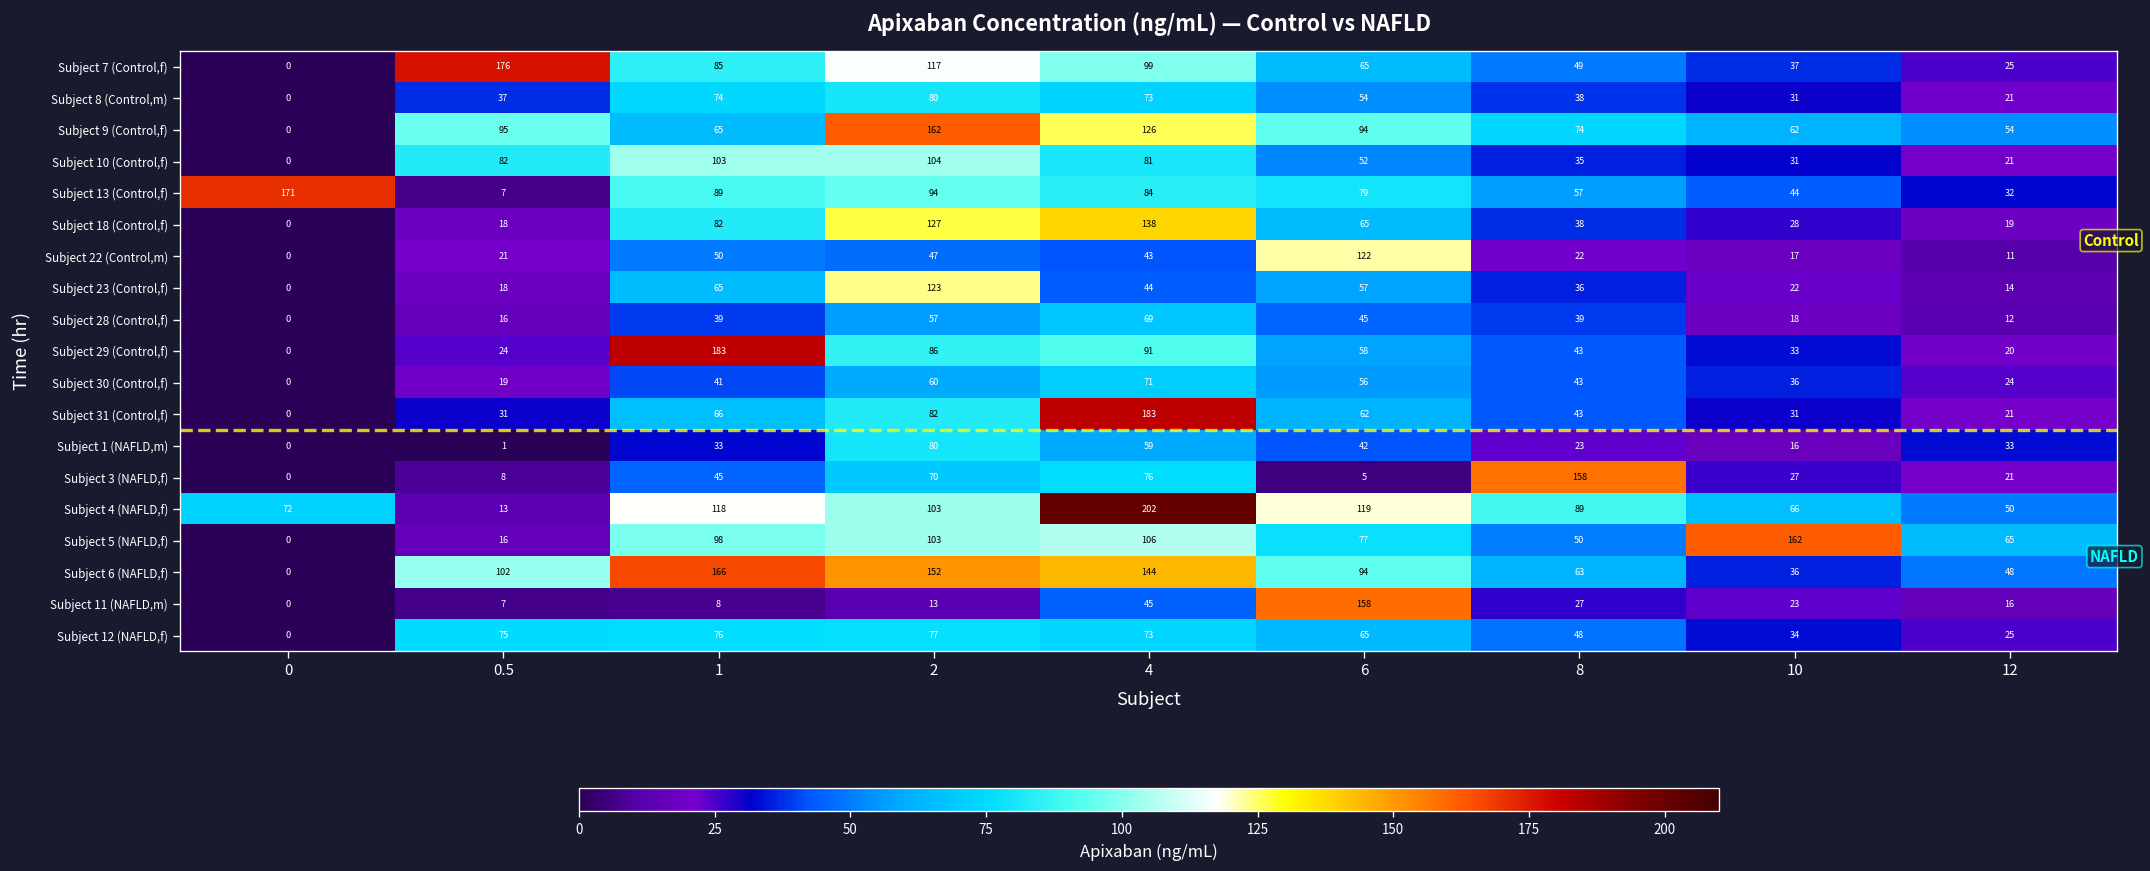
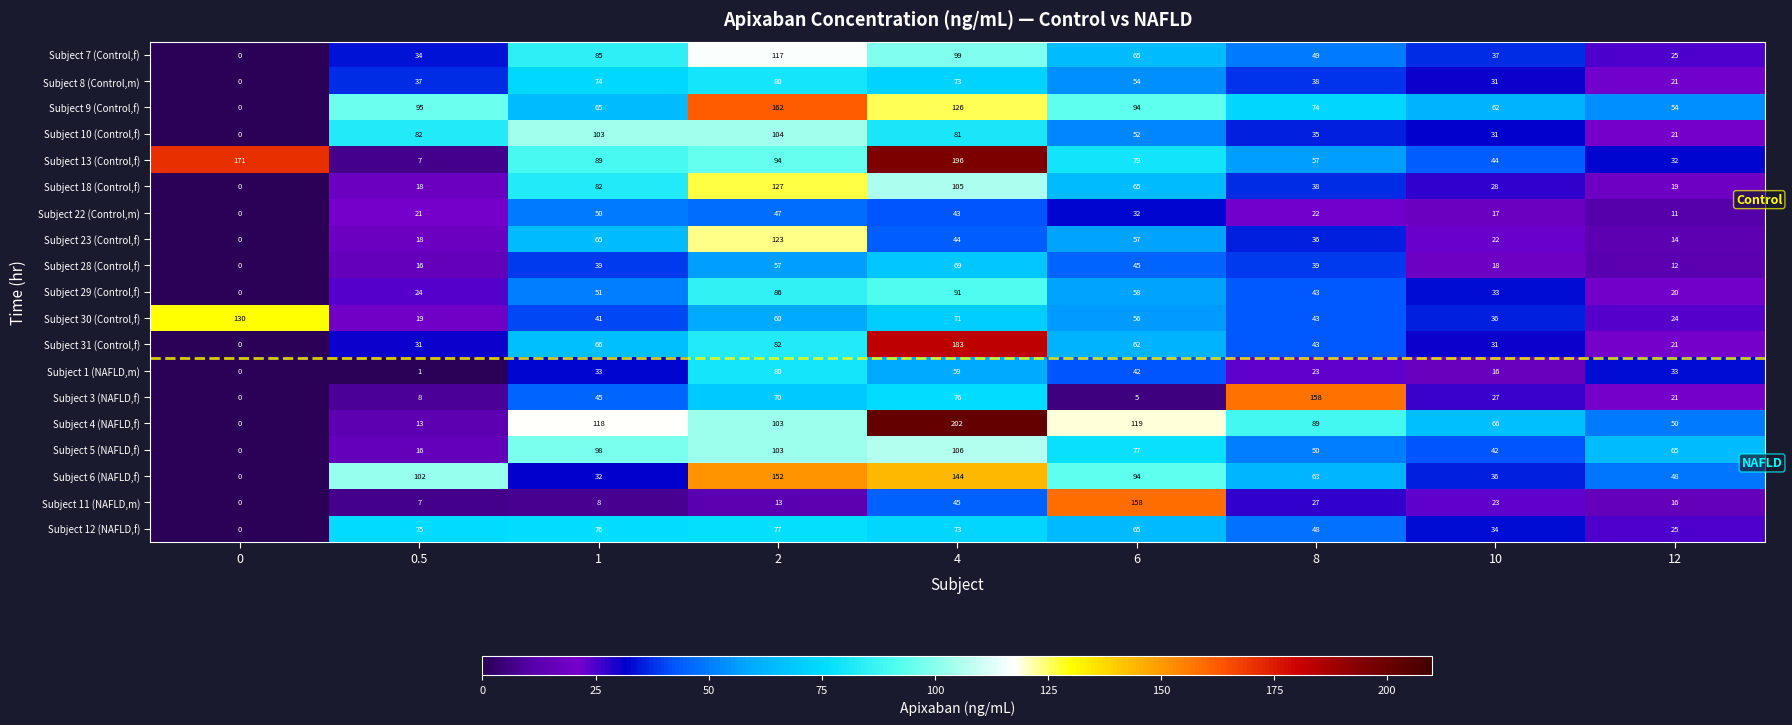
  {
    "Subject 7 (Control,f)": {
      "0": 0,
-     "0.5": 176,
+     "0.5": 34,
      "1": 85,
      "2": 117,
      "4": 99,
      "6": 65,
      "8": 49,
      "10": 37,
      "12": 25
    },
    "Subject 8 (Control,m)": {
      "0": 0,
      "0.5": 37,
      "1": 74,
      "2": 80,
      "4": 73,
      "6": 54,
      "8": 38,
      "10": 31,
      "12": 21
    },
    "Subject 9 (Control,f)": {
      "0": 0,
      "0.5": 95,
      "1": 65,
      "2": 162,
      "4": 126,
      "6": 94,
      "8": 74,
      "10": 62,
      "12": 54
    },
    "Subject 10 (Control,f)": {
      "0": 0,
      "0.5": 82,
      "1": 103,
      "2": 104,
      "4": 81,
      "6": 52,
      "8": 35,
      "10": 31,
      "12": 21
    },
    "Subject 13 (Control,f)": {
      "0": 171,
      "0.5": 7,
      "1": 89,
      "2": 94,
-     "4": 84,
+     "4": 196,
      "6": 79,
      "8": 57,
      "10": 44,
      "12": 32
    },
    "Subject 18 (Control,f)": {
      "0": 0,
      "0.5": 18,
      "1": 82,
      "2": 127,
-     "4": 138,
+     "4": 105,
      "6": 65,
      "8": 38,
      "10": 28,
      "12": 19
    },
    "Subject 22 (Control,m)": {
      "0": 0,
      "0.5": 21,
      "1": 50,
      "2": 47,
      "4": 43,
-     "6": 122,
+     "6": 32,
      "8": 22,
      "10": 17,
      "12": 11
    },
    "Subject 23 (Control,f)": {
      "0": 0,
      "0.5": 18,
      "1": 65,
      "2": 123,
      "4": 44,
      "6": 57,
      "8": 36,
      "10": 22,
      "12": 14
    },
    "Subject 28 (Control,f)": {
      "0": 0,
      "0.5": 16,
      "1": 39,
      "2": 57,
      "4": 69,
      "6": 45,
      "8": 39,
      "10": 18,
      "12": 12
    },
    "Subject 29 (Control,f)": {
      "0": 0,
      "0.5": 24,
-     "1": 183,
+     "1": 51,
      "2": 86,
      "4": 91,
      "6": 58,
      "8": 43,
      "10": 33,
      "12": 20
    },
    "Subject 30 (Control,f)": {
-     "0": 0,
+     "0": 130,
      "0.5": 19,
      "1": 41,
      "2": 60,
      "4": 71,
      "6": 56,
      "8": 43,
      "10": 36,
      "12": 24
    },
    "Subject 31 (Control,f)": {
      "0": 0,
      "0.5": 31,
      "1": 66,
      "2": 82,
      "4": 183,
      "6": 62,
      "8": 43,
      "10": 31,
      "12": 21
    },
    "Subject 1 (NAFLD,m)": {
      "0": 0,
      "0.5": 1,
      "1": 33,
      "2": 80,
      "4": 59,
      "6": 42,
      "8": 23,
      "10": 16,
      "12": 33
    },
    "Subject 3 (NAFLD,f)": {
      "0": 0,
      "0.5": 8,
      "1": 45,
      "2": 70,
      "4": 76,
      "6": 5,
      "8": 158,
      "10": 27,
      "12": 21
    },
    "Subject 4 (NAFLD,f)": {
-     "0": 72,
+     "0": 0,
      "0.5": 13,
      "1": 118,
      "2": 103,
      "4": 202,
      "6": 119,
      "8": 89,
      "10": 66,
      "12": 50
    },
    "Subject 5 (NAFLD,f)": {
      "0": 0,
      "0.5": 16,
      "1": 98,
      "2": 103,
      "4": 106,
      "6": 77,
      "8": 50,
-     "10": 162,
+     "10": 42,
      "12": 65
    },
    "Subject 6 (NAFLD,f)": {
      "0": 0,
      "0.5": 102,
-     "1": 166,
+     "1": 32,
      "2": 152,
      "4": 144,
      "6": 94,
      "8": 63,
      "10": 36,
      "12": 48
    },
    "Subject 11 (NAFLD,m)": {
      "0": 0,
      "0.5": 7,
      "1": 8,
      "2": 13,
      "4": 45,
      "6": 158,
      "8": 27,
      "10": 23,
      "12": 16
    },
    "Subject 12 (NAFLD,f)": {
      "0": 0,
      "0.5": 75,
      "1": 76,
      "2": 77,
      "4": 73,
      "6": 65,
      "8": 48,
      "10": 34,
      "12": 25
    }
  }
